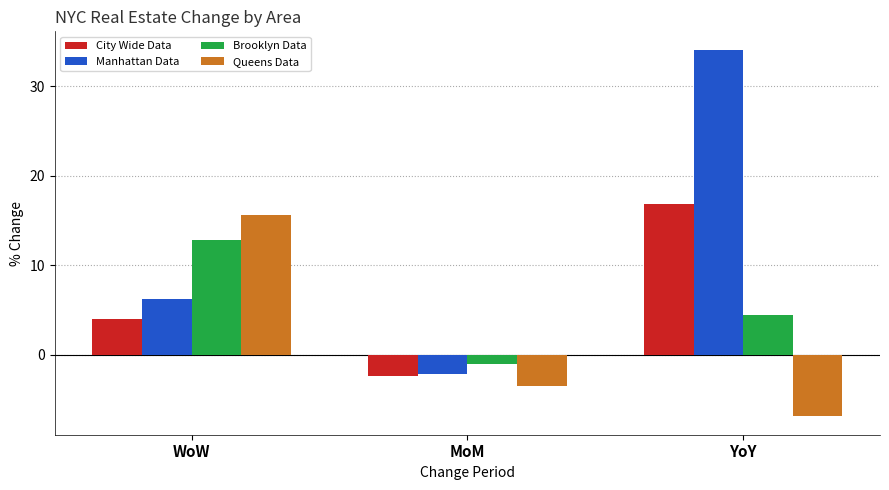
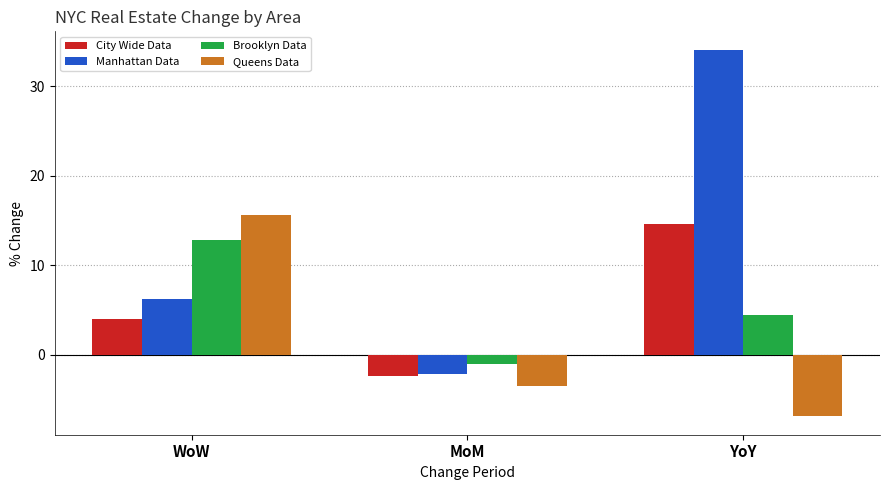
  {
    "City Wide Data": {
      "WoW": 4,
      "MoM": -2,
-     "YoY": 17
+     "YoY": 15
    },
    "Manhattan Data": {
      "WoW": 6,
      "MoM": -2,
      "YoY": 34
    },
    "Brooklyn Data": {
      "WoW": 13,
      "MoM": -1,
      "YoY": 4
    },
    "Queens Data": {
      "WoW": 16,
      "MoM": -3,
      "YoY": -7
    }
  }
